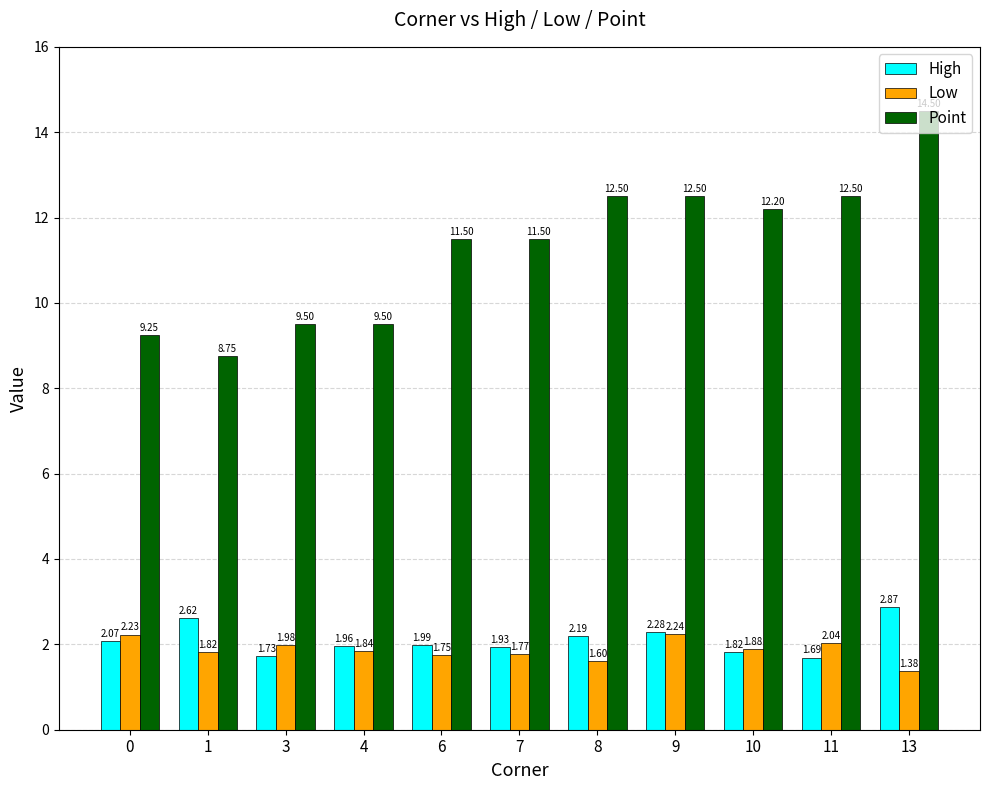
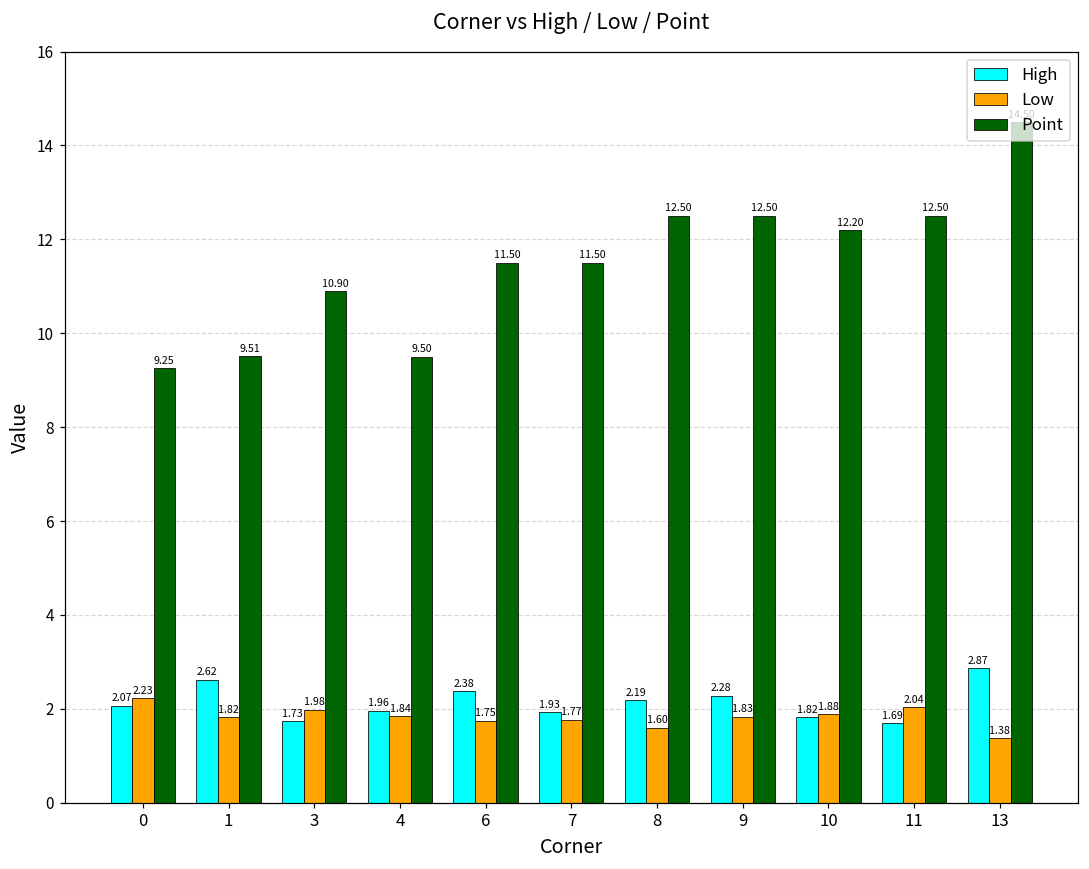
  {
    "High": {
      "0": 2.07,
      "1": 2.62,
      "3": 1.73,
      "4": 1.96,
-     "6": 1.99,
+     "6": 2.38,
      "7": 1.93,
      "8": 2.19,
      "9": 2.28,
      "10": 1.82,
      "11": 1.69,
      "13": 2.87
    },
    "Low": {
      "0": 2.23,
      "1": 1.82,
      "3": 1.98,
      "4": 1.84,
      "6": 1.75,
      "7": 1.77,
      "8": 1.60,
-     "9": 2.24,
+     "9": 1.83,
      "10": 1.88,
      "11": 2.04,
      "13": 1.38
    },
    "Point": {
      "0": 9.25,
-     "1": 8.75,
-     "3": 9.50,
+     "1": 9.51,
+     "3": 10.90,
      "4": 9.50,
      "6": 11.50,
      "7": 11.50,
      "8": 12.50,
      "9": 12.50,
      "10": 12.20,
      "11": 12.50
    }
  }
